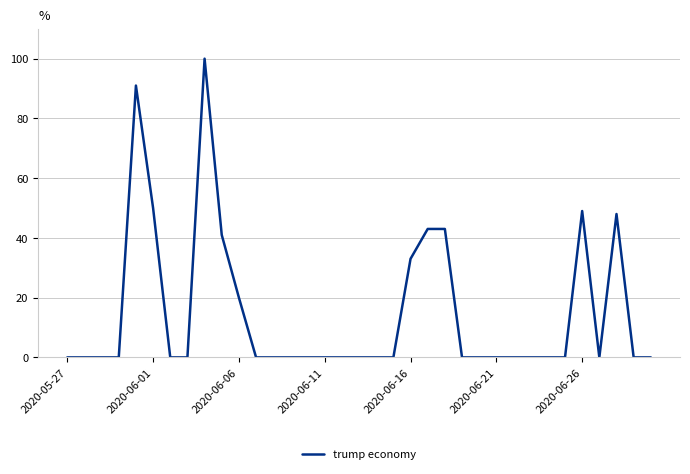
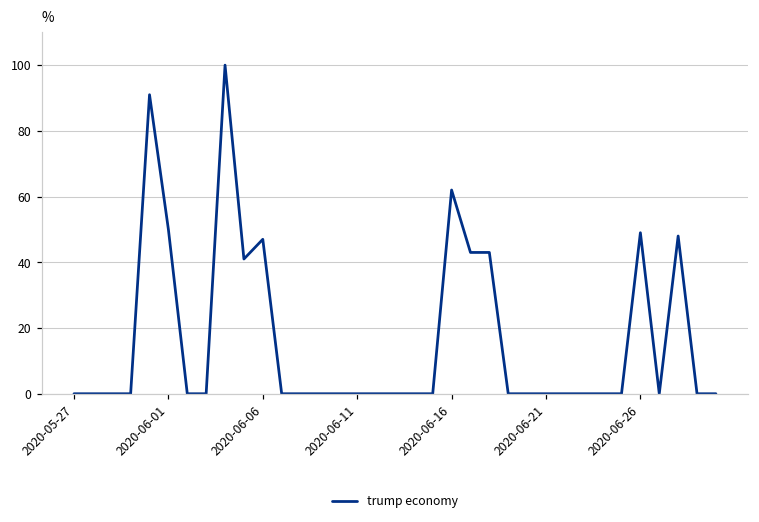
  {
    "2020-05-27": 0,
    "2020-06-01": 50,
-   "2020-06-06": 20,
+   "2020-06-06": 47,
    "2020-06-11": 0,
-   "2020-06-16": 33,
+   "2020-06-16": 62,
    "2020-06-21": 0,
    "2020-06-26": 49
  }
